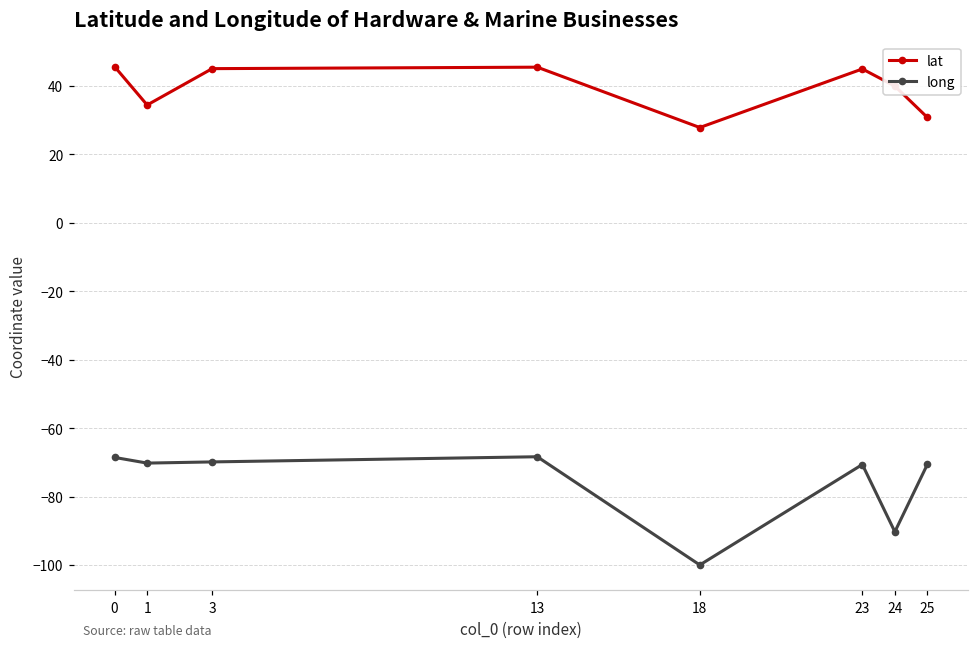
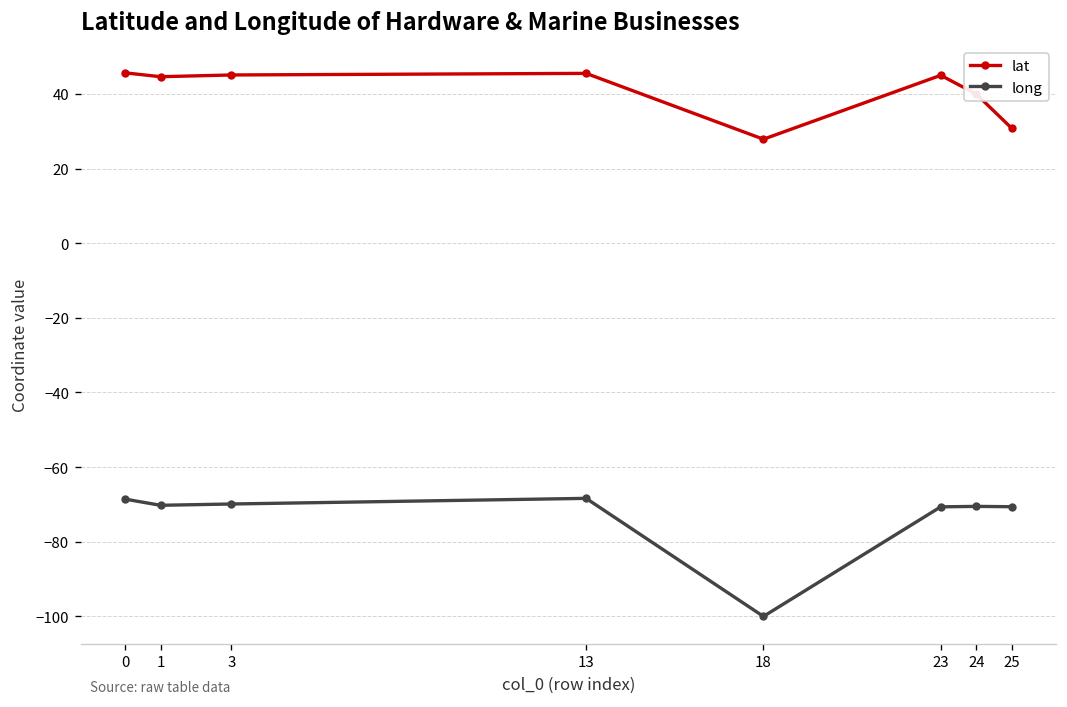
  {
    "lat": {
      "0": 46,
-     "1": 34,
+     "1": 45,
      "3": 45,
      "13": 45,
      "18": 28,
      "23": 45,
      "25": 31
    },
    "long": {
      "0": -69,
      "1": -70,
      "3": -70,
      "13": -68,
      "18": -100,
      "23": -71,
-     "24": -90,
+     "24": -71,
      "25": -71
    }
  }
